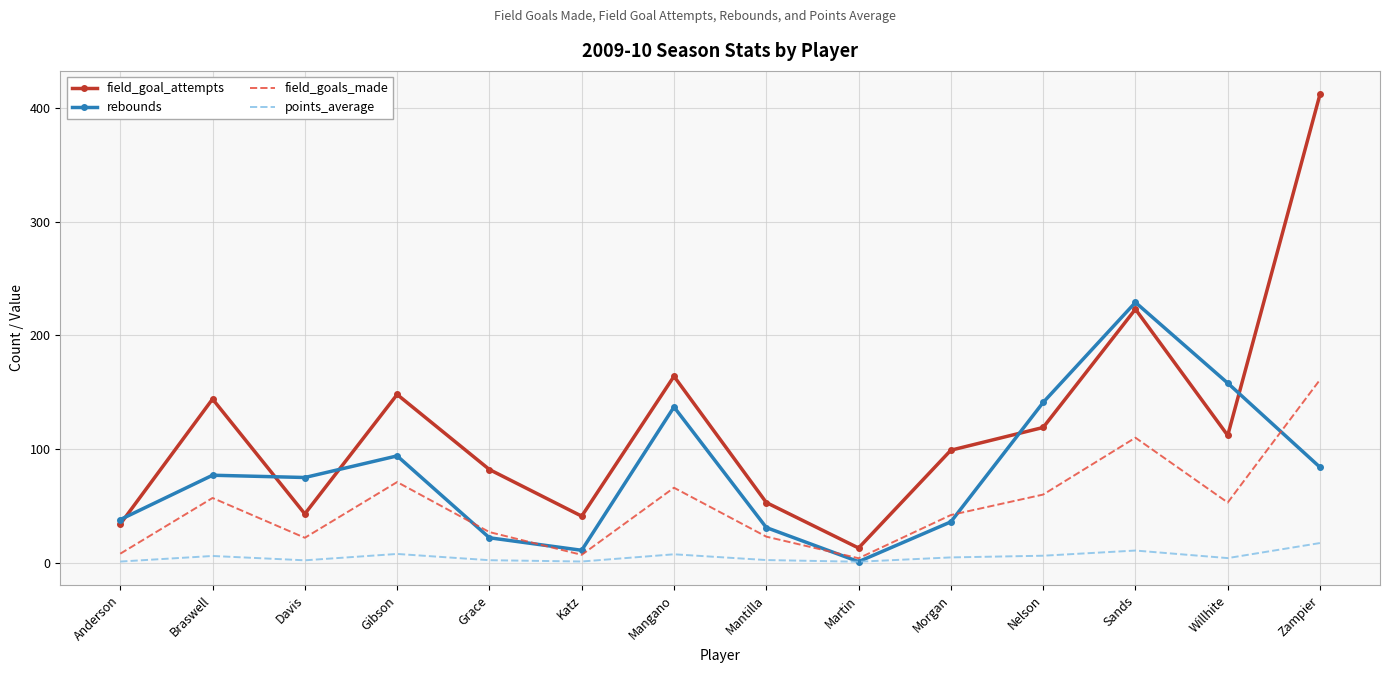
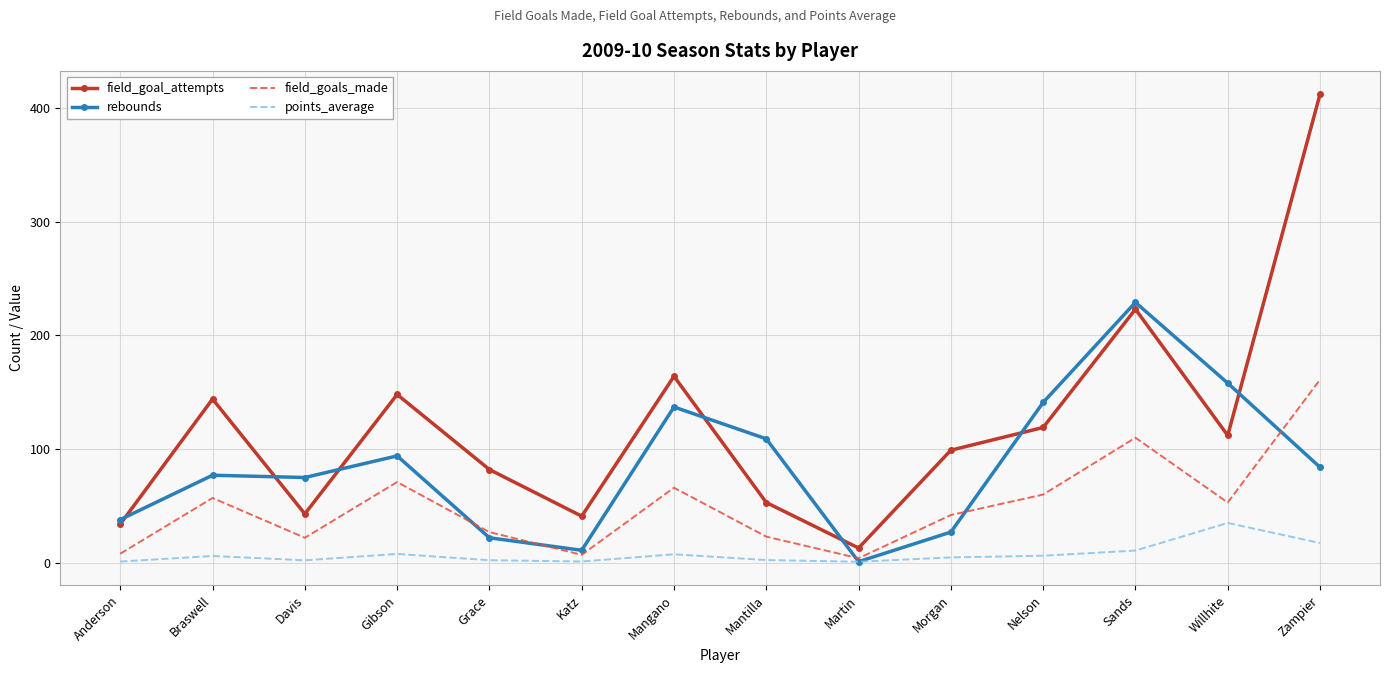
  {
    "rebounds": {
      "Anderson": 38,
      "Braswell": 77,
      "Davis": 75,
      "Gibson": 94,
      "Grace": 22,
      "Katz": 11,
      "Mangano": 137,
-     "Mantilla": 31,
-     "Morgan": 36,
+     "Mantilla": 109,
+     "Morgan": 27,
      "Nelson": 141,
      "Sands": 229,
      "Willhite": 158,
      "Zampier": 84
    },
    "points_average": {
      "Anderson": 1,
      "Braswell": 6,
      "Davis": 2,
      "Gibson": 8,
      "Grace": 2,
      "Katz": 1,
      "Mangano": 7,
      "Mantilla": 2,
      "Morgan": 5,
      "Nelson": 6,
      "Sands": 11,
-     "Willhite": 4,
+     "Willhite": 35,
      "Zampier": 17
    }
  }
